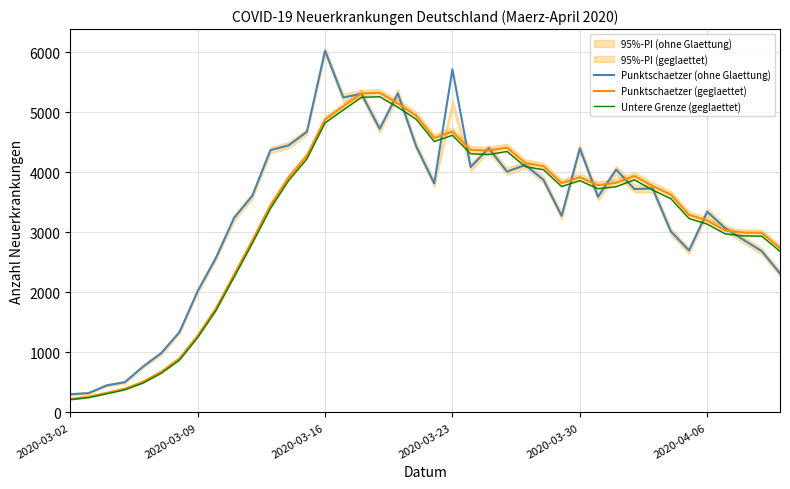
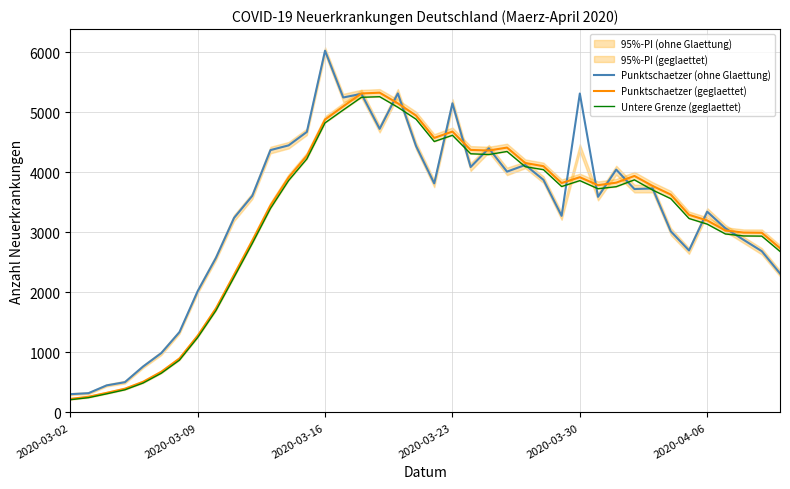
  {
    "Punktschaetzer (ohne Glaettung)": {
      "2020-03-16": 6000,
-     "2020-03-23": 5700,
-     "2020-03-30": 4400,
+     "2020-03-23": 5200,
+     "2020-03-30": 5300,
      "2020-04-06": 3300
    },
    "Untere Grenze (geglaettet)": {
      "2020-03-16": 4800,
      "2020-03-23": 4600,
      "2020-03-30": 3900,
      "2020-04-06": 3100
    }
  }
